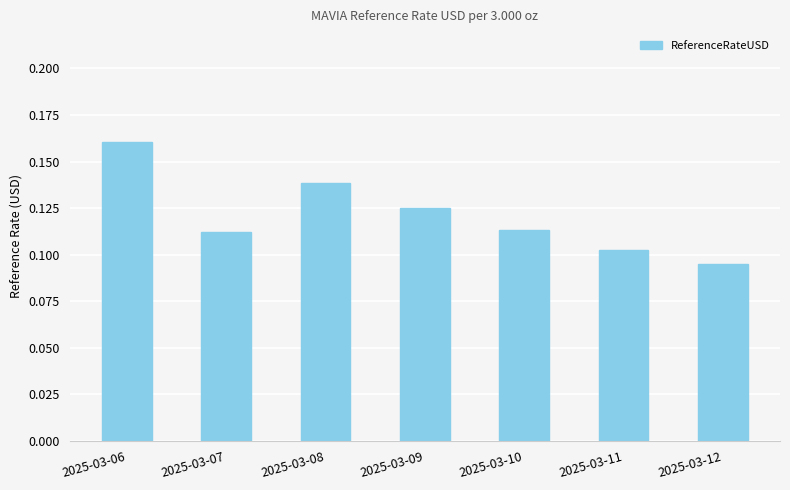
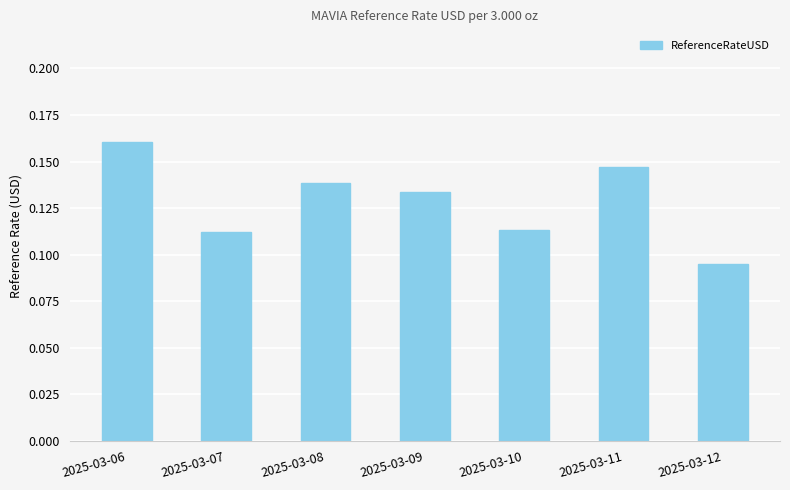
  {
    "2025-03-06": 0.160,
    "2025-03-07": 0.112,
    "2025-03-08": 0.138,
-   "2025-03-09": 0.125,
+   "2025-03-09": 0.134,
    "2025-03-10": 0.113,
-   "2025-03-11": 0.102,
+   "2025-03-11": 0.147,
    "2025-03-12": 0.095
  }
